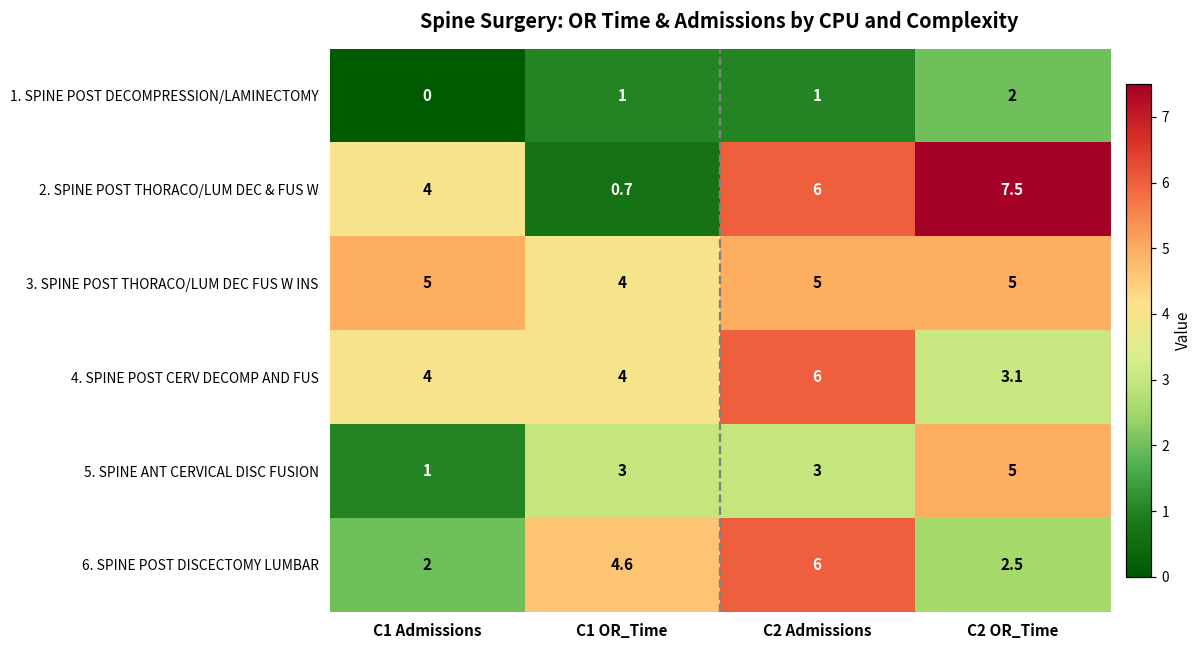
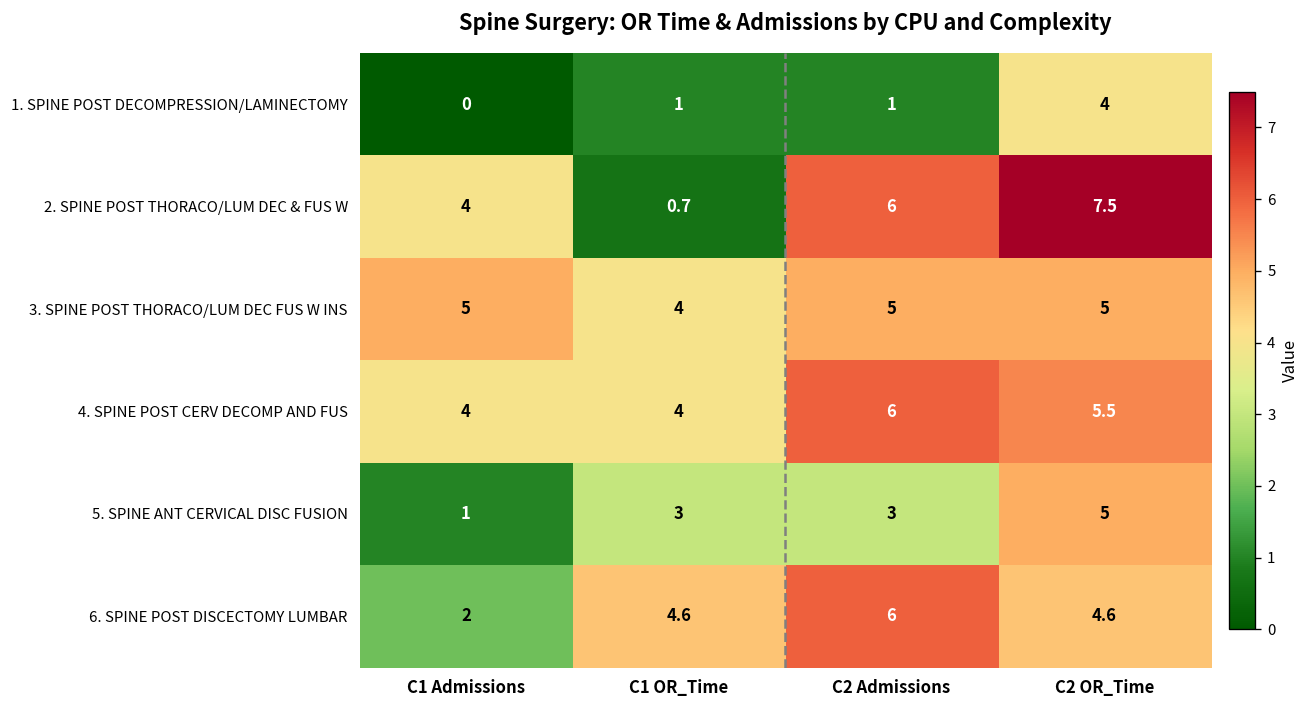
  {
    "1. SPINE POST DECOMPRESSION/LAMINECTOMY": {
      "C1 Admissions": 0,
      "C1 OR_Time": 1,
      "C2 Admissions": 1,
-     "C2 OR_Time": 2
+     "C2 OR_Time": 4
    },
    "2. SPINE POST THORACO/LUM DEC & FUS W": {
      "C1 Admissions": 4,
      "C1 OR_Time": 0.7,
      "C2 Admissions": 6,
      "C2 OR_Time": 7.5
    },
    "3. SPINE POST THORACO/LUM DEC FUS W INS": {
      "C1 Admissions": 5,
      "C1 OR_Time": 4,
      "C2 Admissions": 5,
      "C2 OR_Time": 5
    },
    "4. SPINE POST CERV DECOMP AND FUS": {
      "C1 Admissions": 4,
      "C1 OR_Time": 4,
      "C2 Admissions": 6,
-     "C2 OR_Time": 3.1
+     "C2 OR_Time": 5.5
    },
    "5. SPINE ANT CERVICAL DISC FUSION": {
      "C1 Admissions": 1,
      "C1 OR_Time": 3,
      "C2 Admissions": 3,
      "C2 OR_Time": 5
    },
    "6. SPINE POST DISCECTOMY LUMBAR": {
      "C1 Admissions": 2,
      "C1 OR_Time": 4.6,
      "C2 Admissions": 6,
-     "C2 OR_Time": 2.5
+     "C2 OR_Time": 4.6
    }
  }
